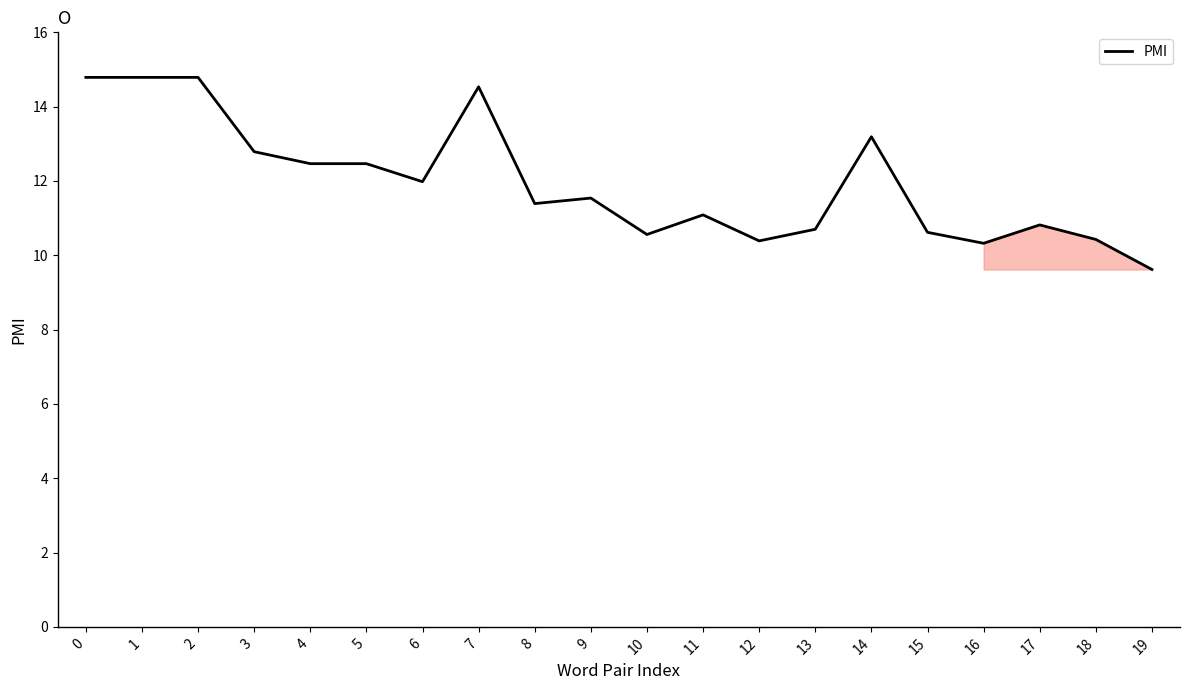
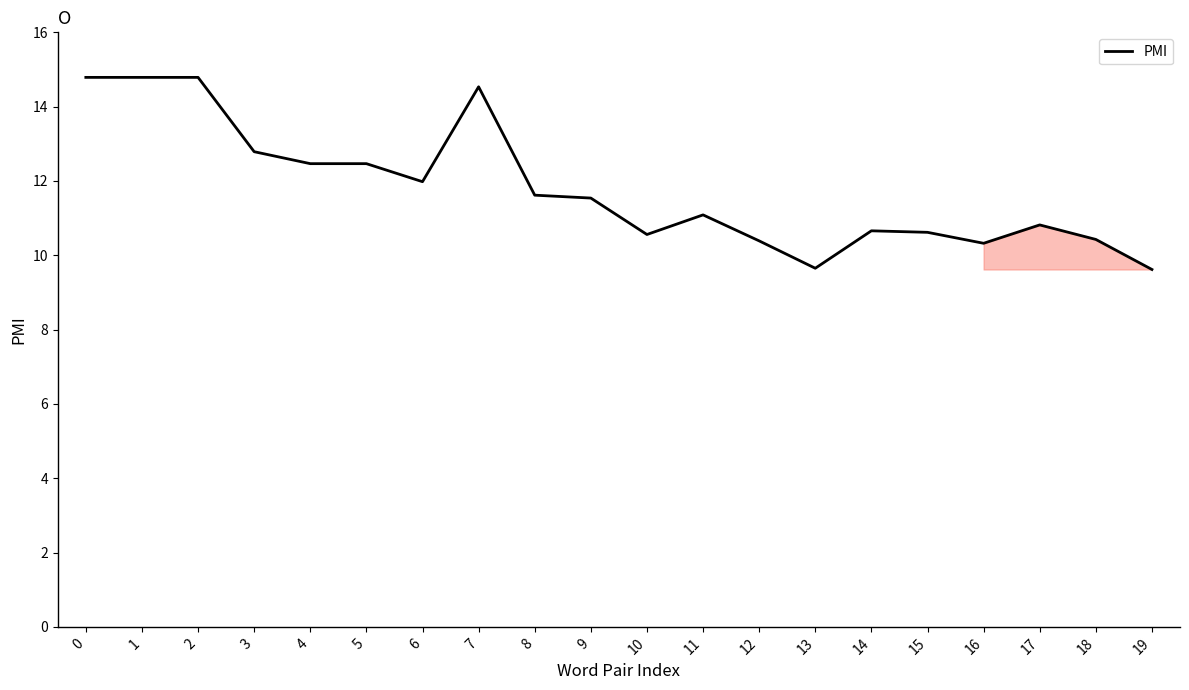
  {
    "PMI": {
      "0": 14.8,
      "1": 14.8,
      "2": 14.8,
      "3": 12.8,
      "4": 12.5,
      "5": 12.5,
      "6": 12.0,
      "7": 14.5,
-     "8": 11.4,
+     "8": 11.6,
      "9": 11.5,
      "10": 10.6,
      "11": 11.1,
      "12": 10.4,
-     "13": 10.7,
-     "14": 13.2,
+     "13": 9.7,
+     "14": 10.7,
      "15": 10.6
    }
  }
